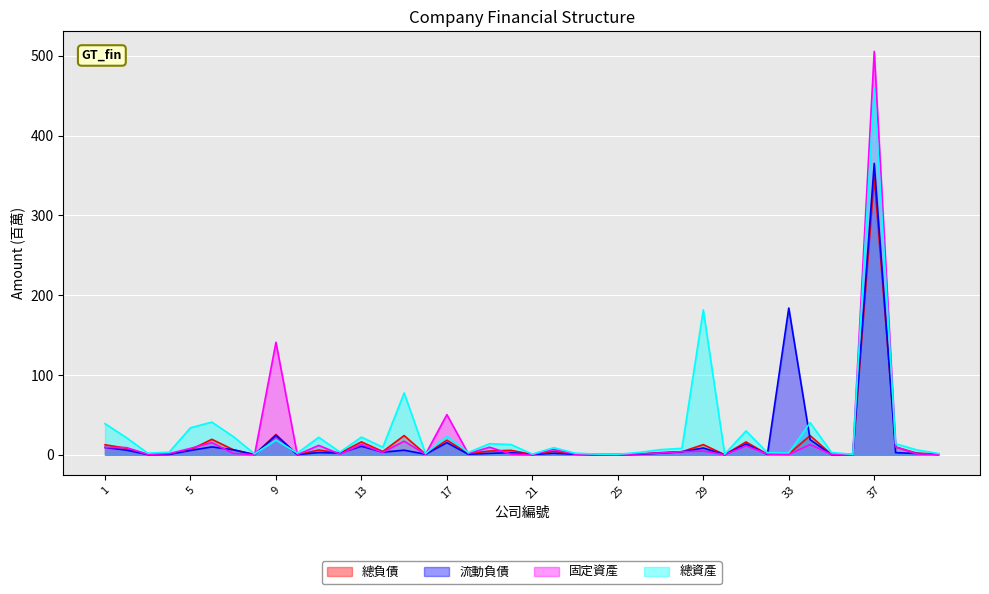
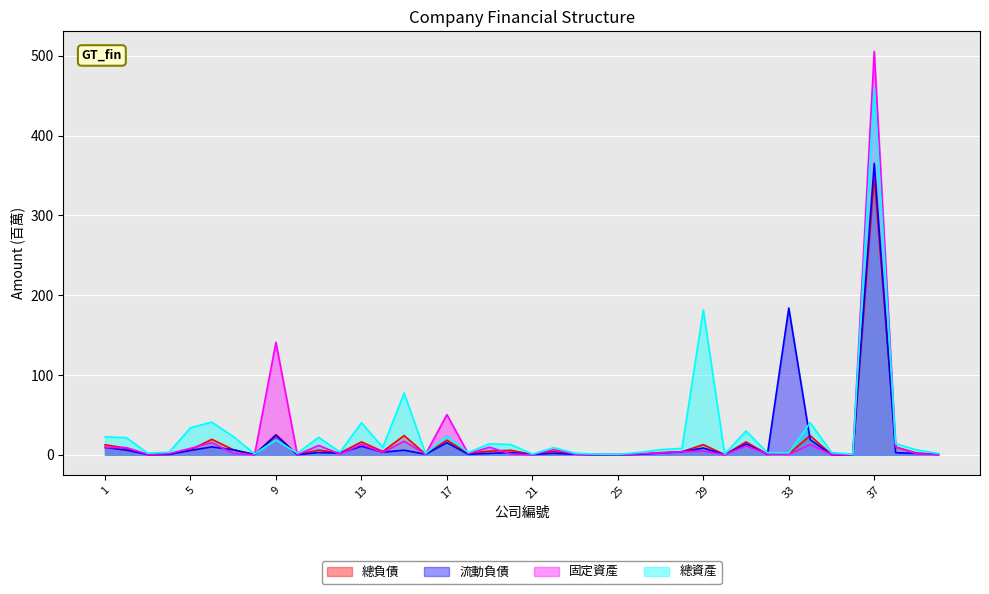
  {
    "總負債": {
      "1": 10,
      "29": 10,
      "37": 350
    },
    "流動負債": {
      "29": 10,
      "33": 180,
      "37": 370
    },
    "固定資產": {
      "9": 140,
      "17": 50,
      "29": 0,
      "37": 510
    },
    "總資產": {
-     "1": 40,
+     "1": 20,
      "5": 30,
      "9": 20,
-     "13": 20,
+     "13": 40,
      "17": 20,
      "29": 180,
      "37": 460
    }
  }
